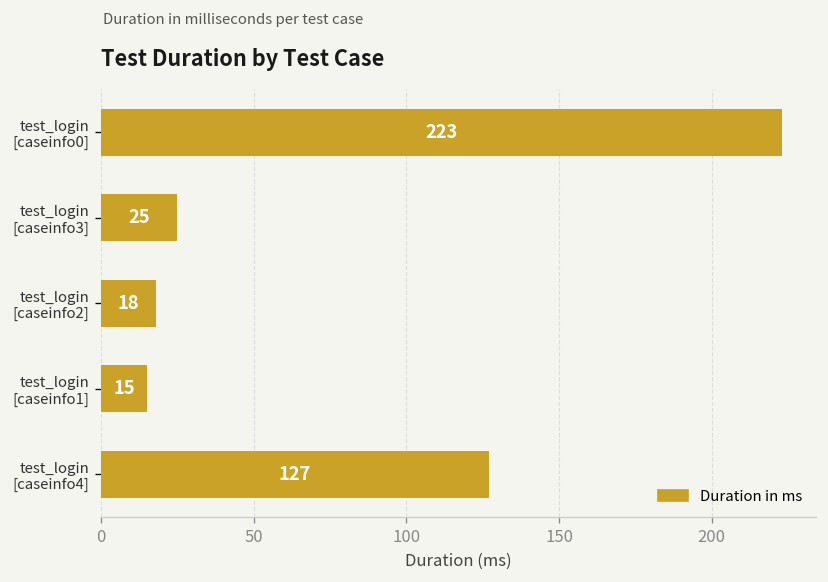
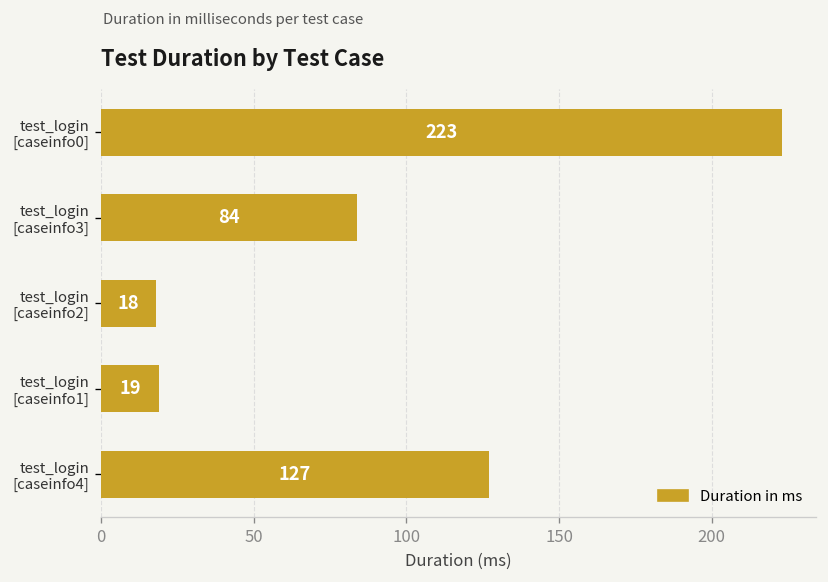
  {
    "test_login [caseinfo0]": 223,
-   "test_login [caseinfo3]": 25,
+   "test_login [caseinfo3]": 84,
    "test_login [caseinfo2]": 18,
-   "test_login [caseinfo1]": 15,
+   "test_login [caseinfo1]": 19,
    "test_login [caseinfo4]": 127
  }
